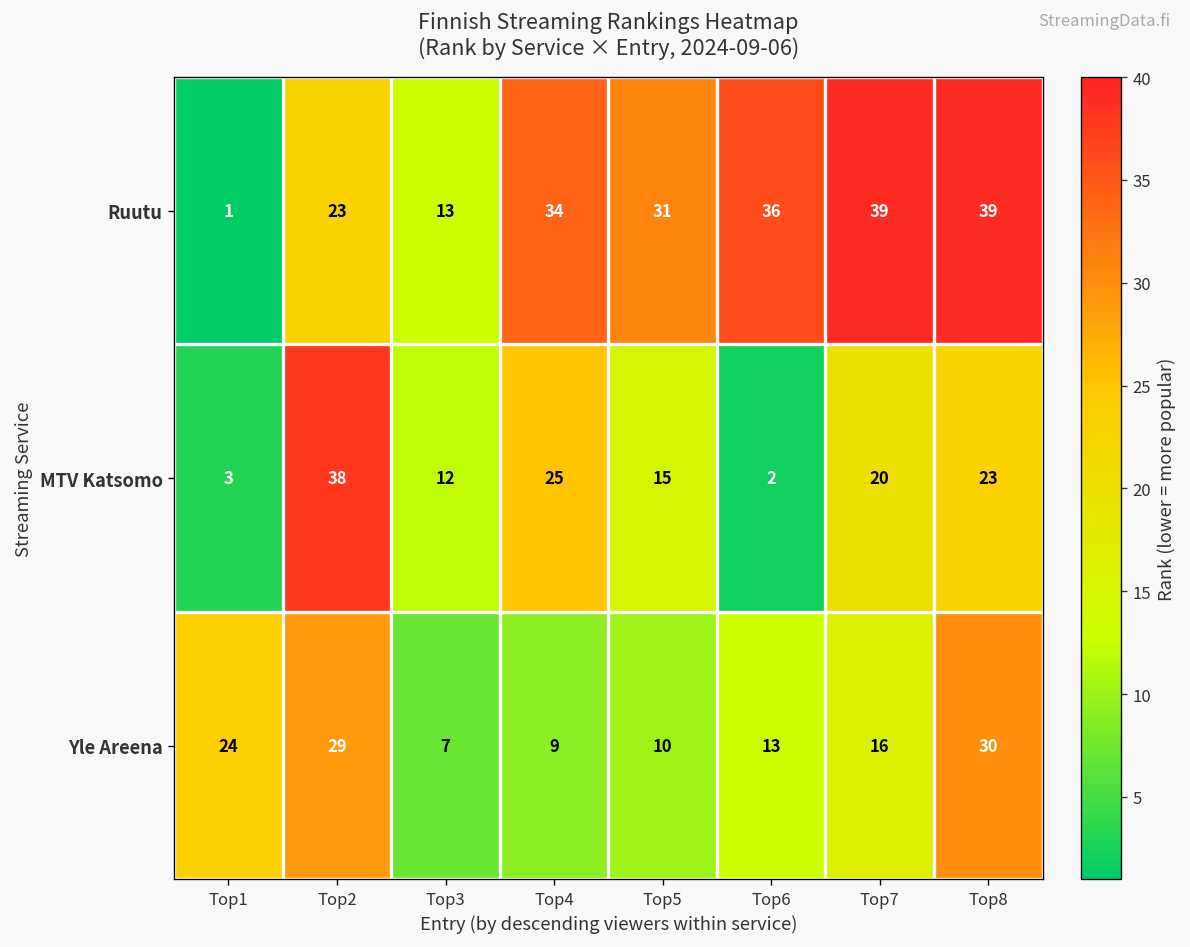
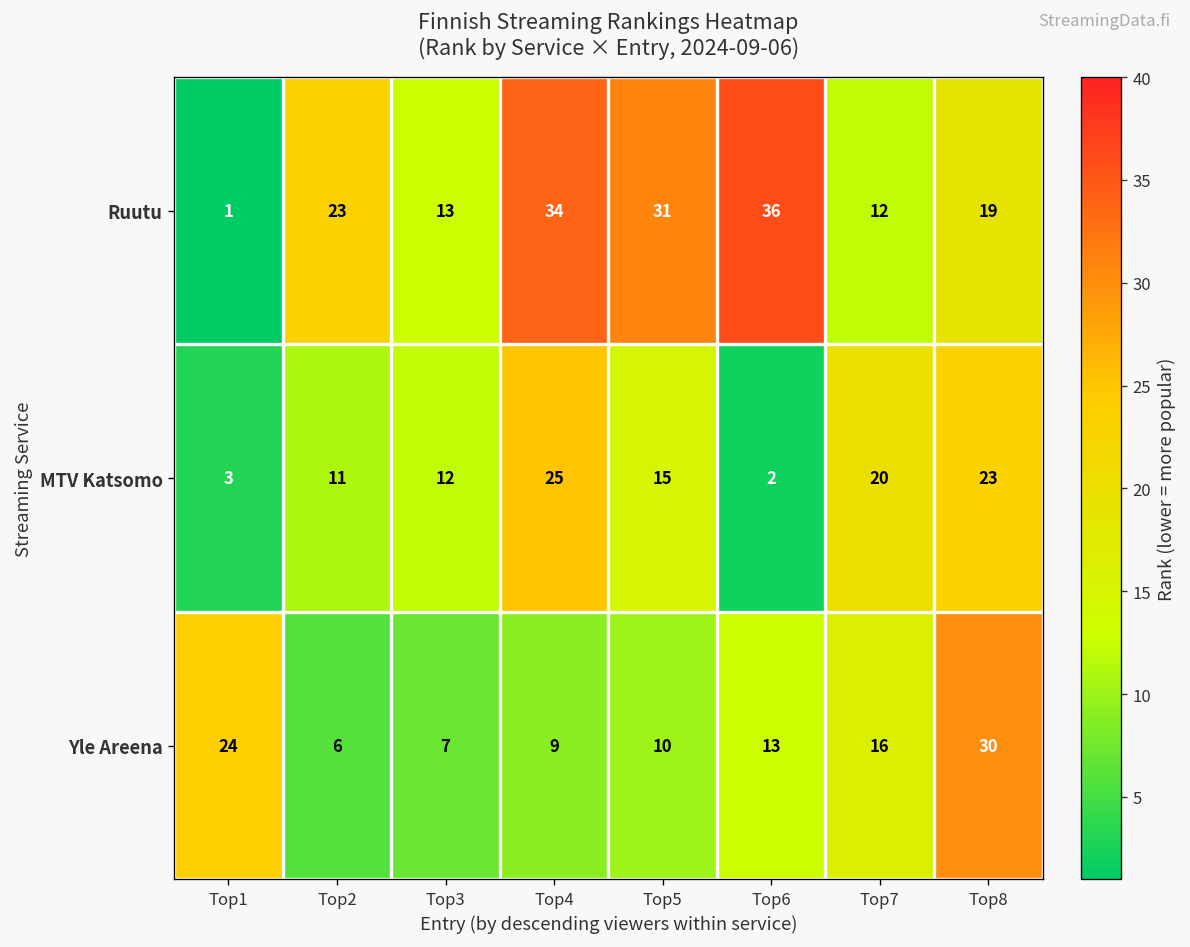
  {
    "Ruutu": {
      "Top1": 1,
      "Top2": 23,
      "Top3": 13,
      "Top4": 34,
      "Top5": 31,
      "Top6": 36,
-     "Top7": 39,
-     "Top8": 39
+     "Top7": 12,
+     "Top8": 19
    },
    "MTV Katsomo": {
      "Top1": 3,
-     "Top2": 38,
+     "Top2": 11,
      "Top3": 12,
      "Top4": 25,
      "Top5": 15,
      "Top6": 2,
      "Top7": 20,
      "Top8": 23
    },
    "Yle Areena": {
      "Top1": 24,
-     "Top2": 29,
+     "Top2": 6,
      "Top3": 7,
      "Top4": 9,
      "Top5": 10,
      "Top6": 13,
      "Top7": 16,
      "Top8": 30
    }
  }
